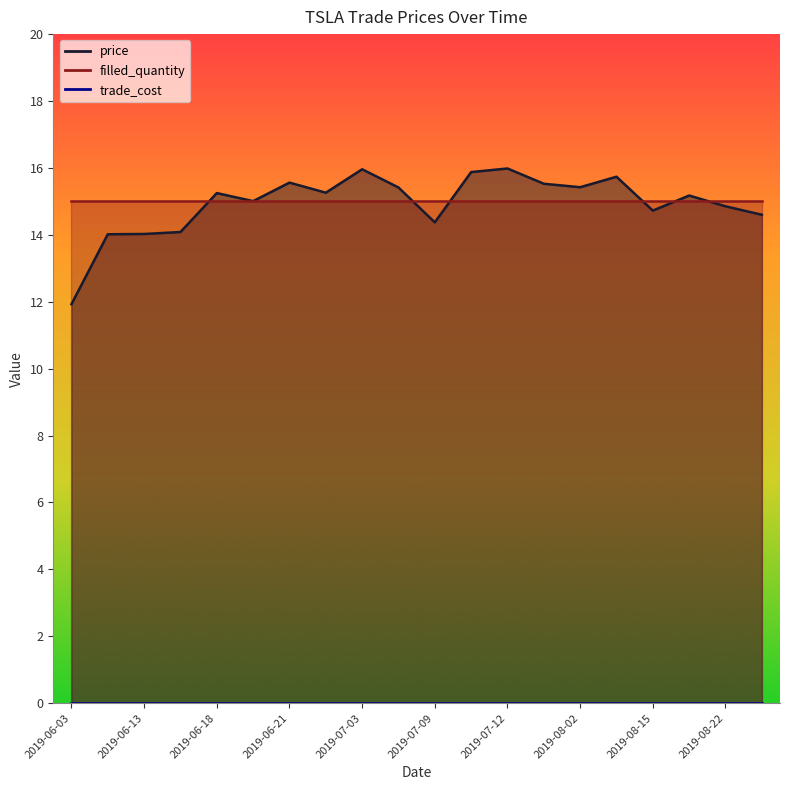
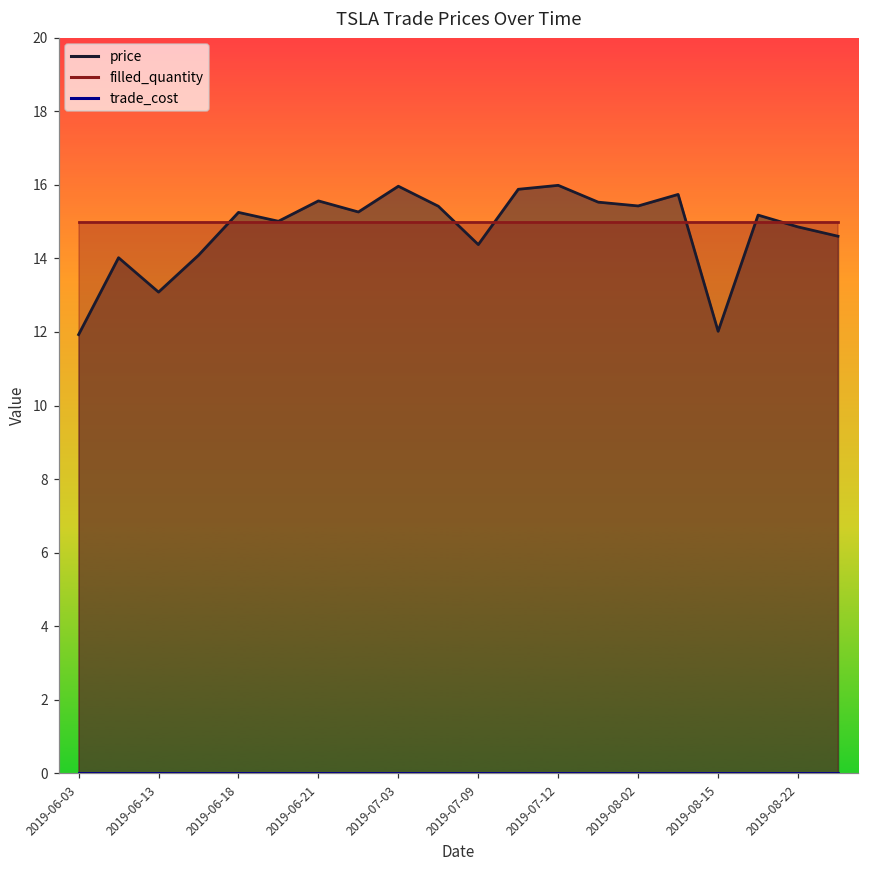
  {
    "price": {
      "2019-06-03": 11.9,
-     "2019-06-13": 14.0,
+     "2019-06-13": 13.1,
      "2019-06-18": 15.2,
      "2019-06-21": 15.6,
      "2019-07-03": 16.0,
      "2019-07-09": 14.4,
      "2019-07-12": 16.0,
      "2019-08-02": 15.4,
-     "2019-08-15": 14.7,
+     "2019-08-15": 12.0,
      "2019-08-22": 14.9
    },
    "filled_quantity": {
      "2019-06-03": 15.0,
      "2019-06-13": 15.0,
      "2019-06-18": 15.0,
      "2019-06-21": 15.0,
      "2019-07-03": 15.0,
      "2019-07-09": 15.0,
      "2019-07-12": 15.0,
      "2019-08-02": 15.0,
      "2019-08-15": 15.0,
      "2019-08-22": 15.0
    },
    "trade_cost": {
      "2019-06-03": 0.0,
      "2019-06-13": 0.0,
      "2019-06-18": 0.0,
      "2019-06-21": 0.0,
      "2019-07-03": 0.0,
      "2019-07-09": 0.0,
      "2019-07-12": 0.0,
      "2019-08-02": 0.0,
      "2019-08-15": 0.0,
      "2019-08-22": 0.0
    }
  }
